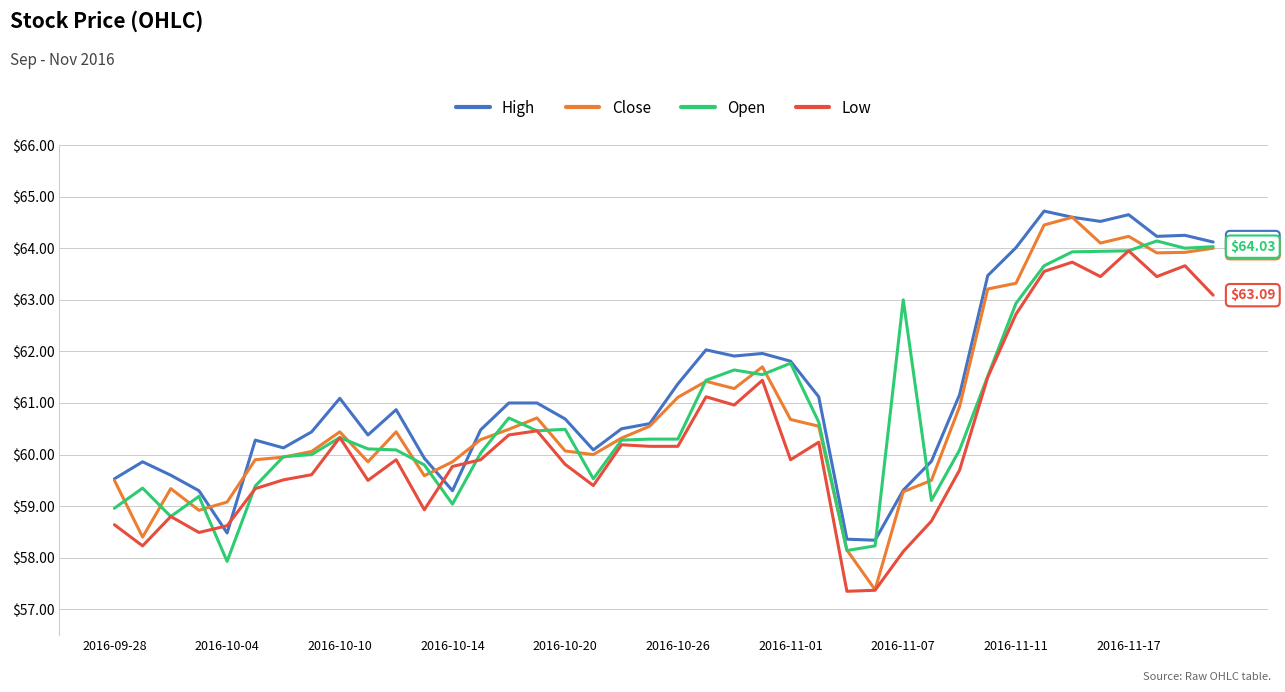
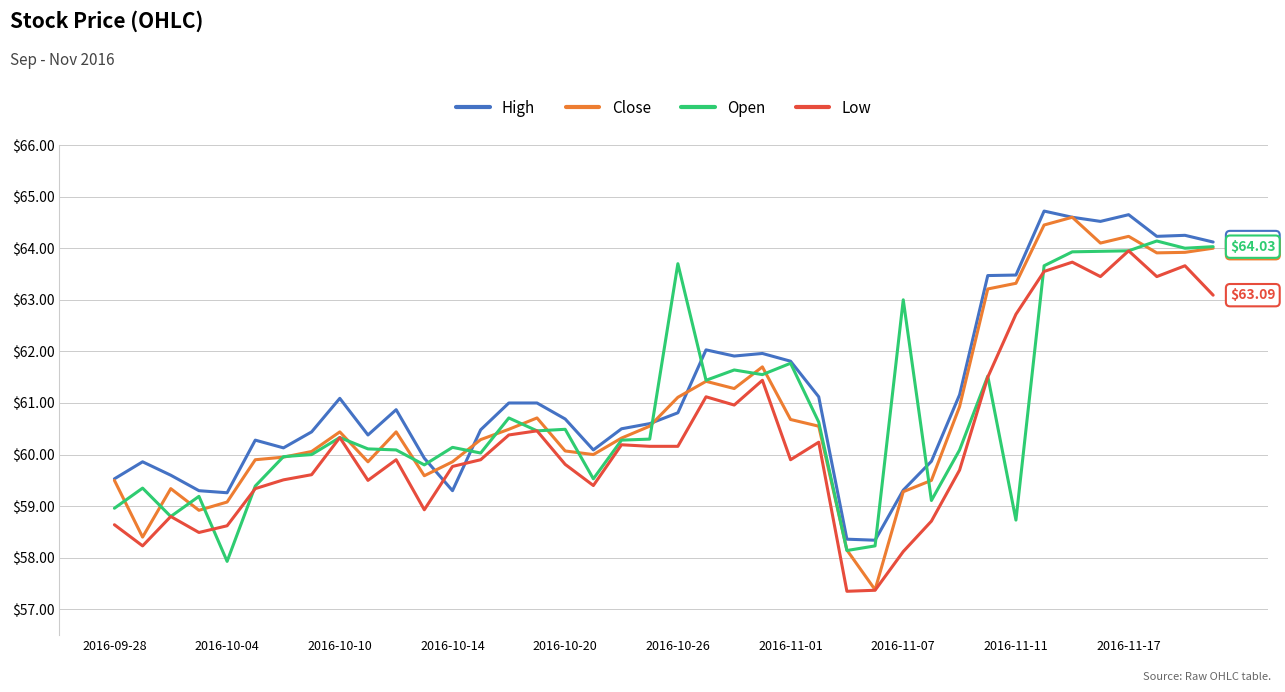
  {
    "High": {
-     "2016-10-04": "$58.5",
+     "2016-10-04": "$59.3",
      "2016-10-10": "$61.1",
      "2016-10-14": "$59.3",
      "2016-10-20": "$60.7",
-     "2016-10-26": "$61.4",
-     "2016-11-11": "$64.0",
+     "2016-10-26": "$60.8",
+     "2016-11-11": "$63.5",
      "2016-11-17": "$64.7"
    },
    "Open": {
      "2016-09-28": "$59.0",
      "2016-10-04": "$57.9",
-     "2016-10-14": "$59.0",
+     "2016-10-14": "$60.1",
      "2016-10-20": "$60.5",
-     "2016-10-26": "$60.3",
+     "2016-10-26": "$63.7",
      "2016-11-07": "$63.0",
-     "2016-11-11": "$62.9"
+     "2016-11-11": "$58.7"
    }
  }
